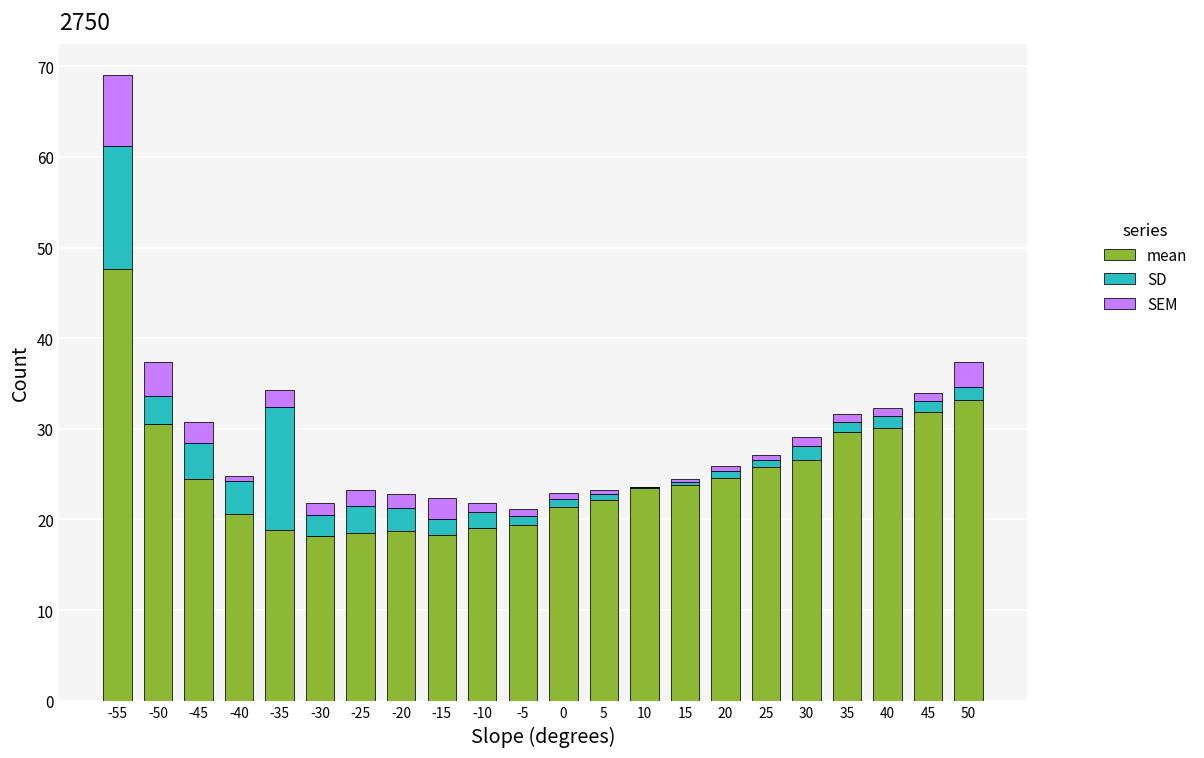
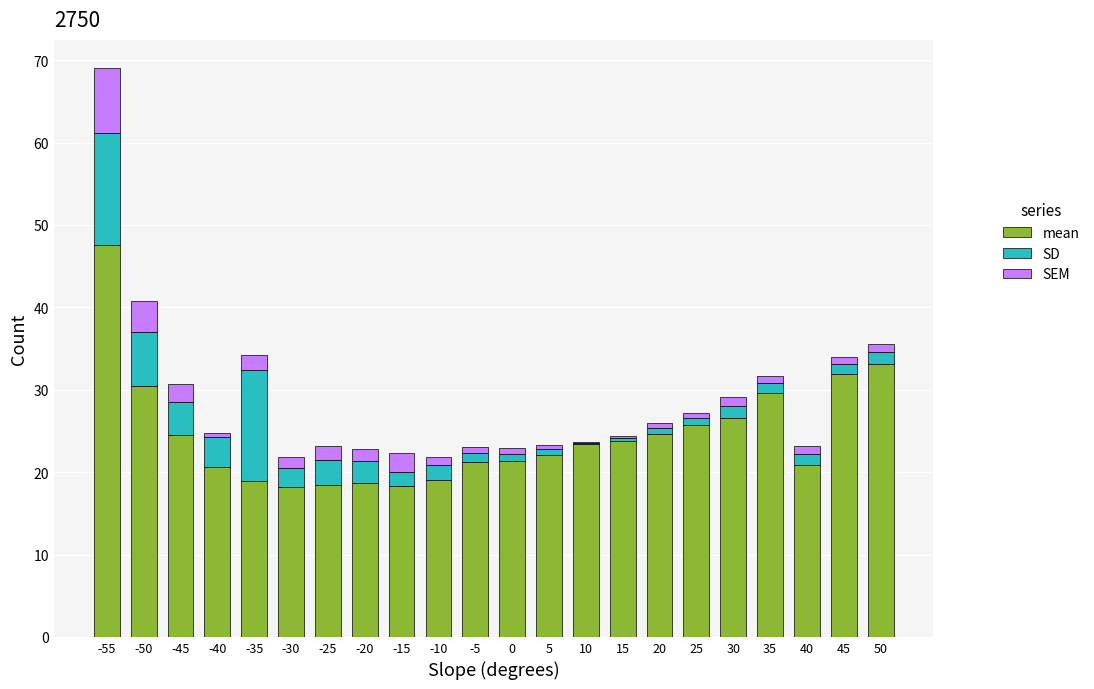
  {
    "mean": {
      "-55": 48,
      "-50": 30,
      "-45": 24,
      "-40": 21,
      "-35": 19,
      "-30": 18,
      "-25": 18,
      "-20": 19,
      "-15": 18,
      "-10": 19,
-     "-5": 19,
+     "-5": 21,
      "0": 21,
      "5": 22,
      "10": 23,
      "15": 24,
      "20": 25,
      "25": 26,
      "30": 27,
      "35": 30,
-     "40": 30,
+     "40": 21,
      "45": 32,
      "50": 33
    },
    "SD": {
      "-55": 14,
-     "-50": 3,
+     "-50": 7,
      "-45": 4,
      "-40": 4,
      "-35": 14,
      "-30": 2,
      "-25": 3,
      "-20": 3,
      "-15": 2,
      "-10": 2,
      "-5": 1,
      "0": 1,
      "5": 1,
      "15": 0,
      "20": 1,
      "25": 1,
      "30": 1,
      "35": 1,
      "40": 1,
      "45": 1,
      "50": 1
    },
    "SEM": {
      "-55": 8,
      "-50": 4,
      "-45": 2,
      "-40": 1,
      "-35": 2,
      "-30": 1,
      "-25": 2,
      "-20": 1,
      "-15": 2,
      "-10": 1,
      "-5": 1,
      "0": 1,
      "5": 0,
      "20": 1,
      "25": 1,
      "30": 1,
      "35": 1,
      "40": 1,
      "45": 1,
-     "50": 3
+     "50": 1
    }
  }
